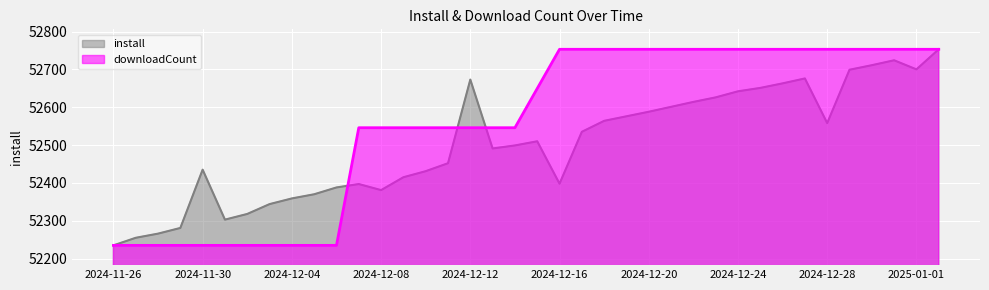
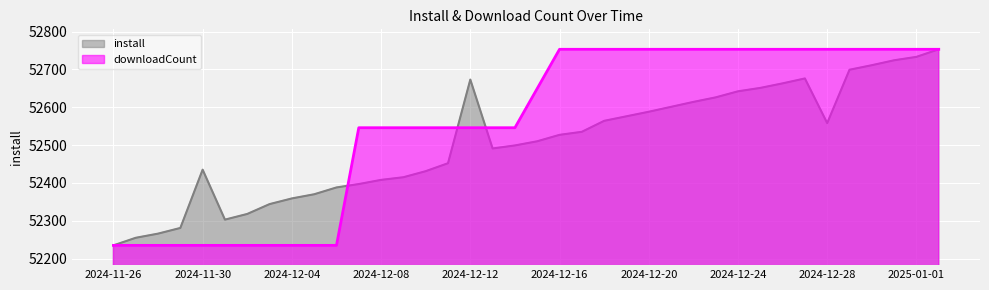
  {
    "install": {
      "2024-11-30": 52440,
      "2024-12-04": 52360,
-     "2024-12-08": 52380,
+     "2024-12-08": 52410,
      "2024-12-12": 52670,
-     "2024-12-16": 52400,
+     "2024-12-16": 52530,
      "2024-12-20": 52590,
      "2024-12-24": 52640,
      "2024-12-28": 52560,
-     "2025-01-01": 52700
+     "2025-01-01": 52730
    },
    "downloadCount": {
      "2024-11-30": 52240,
      "2024-12-04": 52240,
      "2024-12-08": 52550,
      "2024-12-12": 52550,
      "2024-12-16": 52750,
      "2024-12-20": 52750,
      "2024-12-24": 52750,
      "2024-12-28": 52750,
      "2025-01-01": 52750
    }
  }
